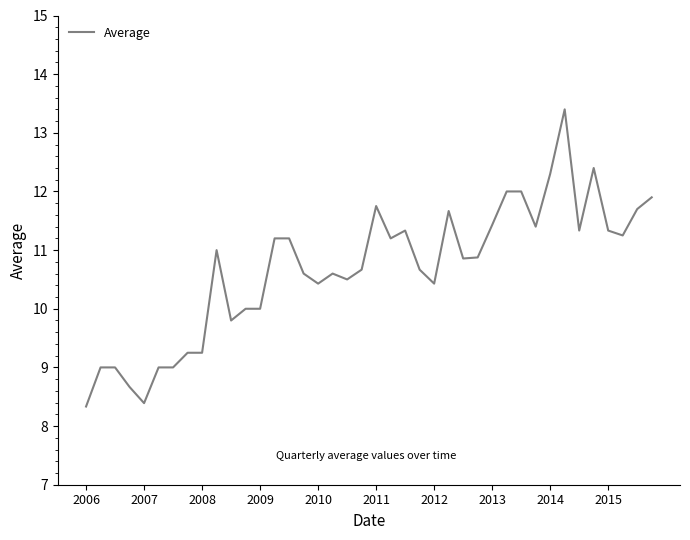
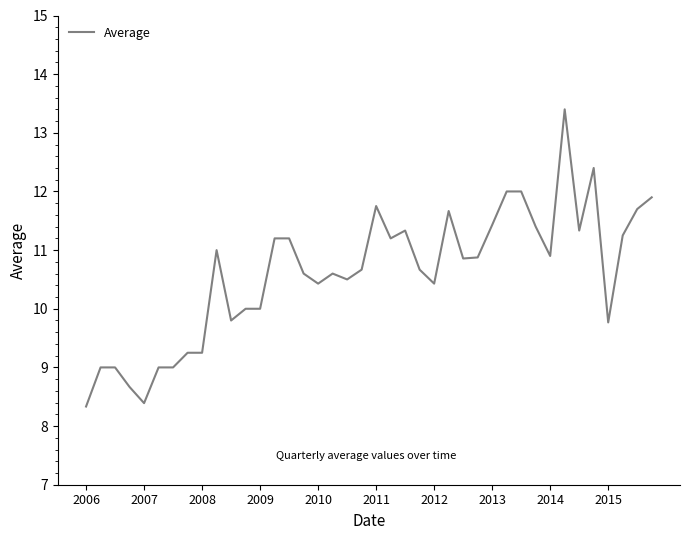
  {
    "2006": 8.3,
    "2007": 8.4,
    "2008": 9.3,
    "2009": 10.0,
    "2010": 10.4,
    "2011": 11.8,
    "2012": 10.4,
    "2013": 11.4,
-   "2014": 12.3,
-   "2015": 11.3
+   "2014": 10.9,
+   "2015": 9.8
  }
